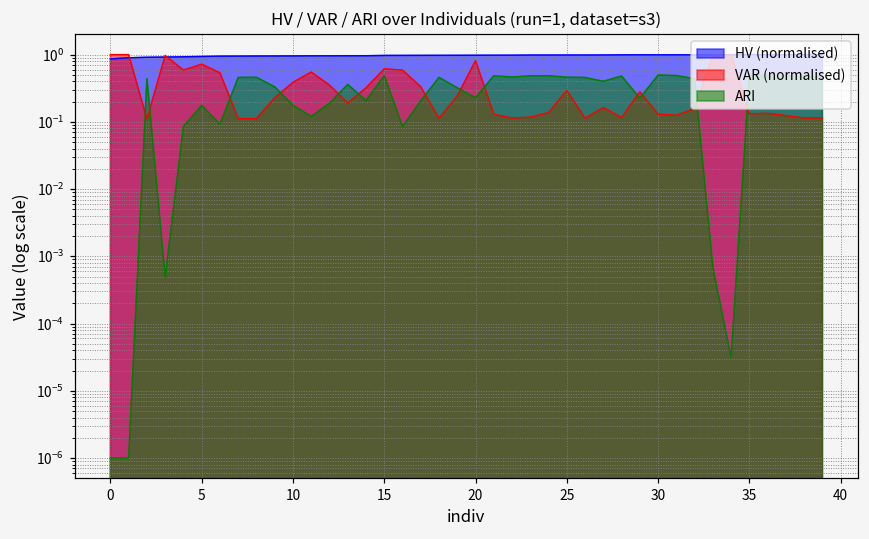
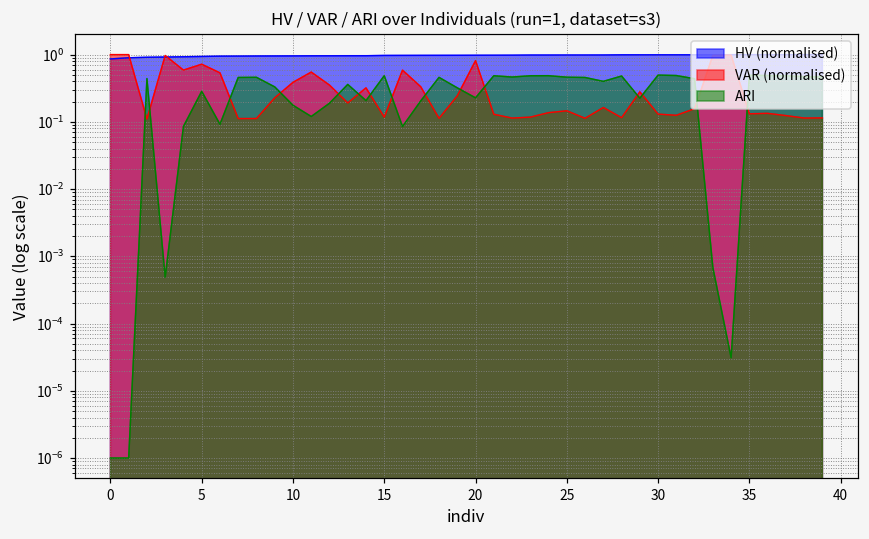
  {
    "HV (normalised)": {
      "0": 0.9,
      "5": 0.9,
      "10": 1.0,
      "15": 1.0,
      "20": 1.0,
      "25": 1.0,
      "30": 1.0
    },
    "VAR (normalised)": {
      "0": 1.0,
      "5": 0.7,
      "10": 0.4,
-     "15": 0.6,
+     "15": 0.12,
      "20": 0.8,
-     "25": 0.3,
+     "25": 0.15,
      "30": 0.13,
      "35": 0.13
    },
    "ARI": {
      "0": 0.0000010,
-     "5": 0.18,
+     "5": 0.3,
      "10": 0.18,
      "15": 0.5,
      "20": 0.23,
      "25": 0.5,
      "30": 0.5
    }
  }
